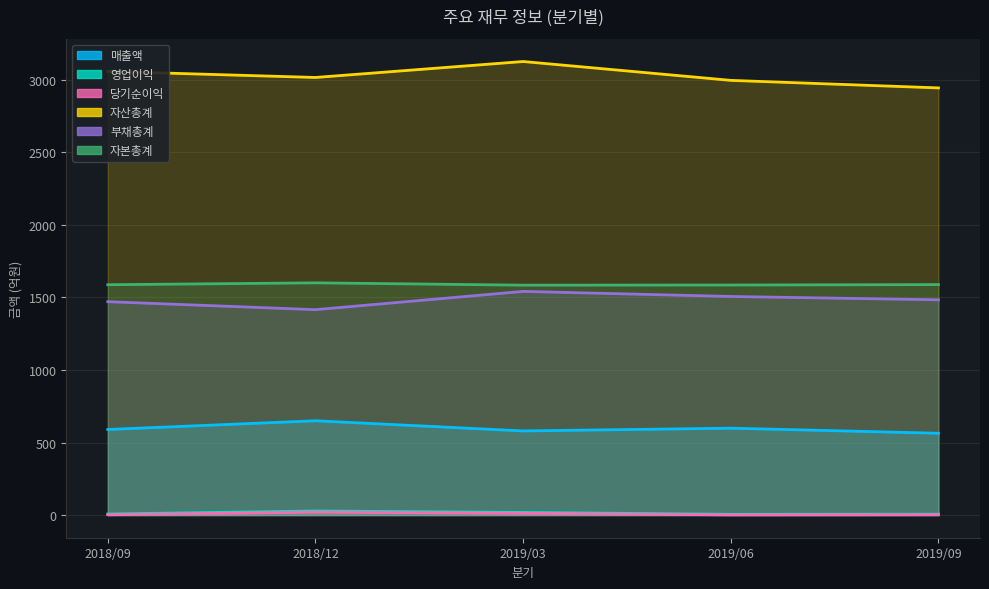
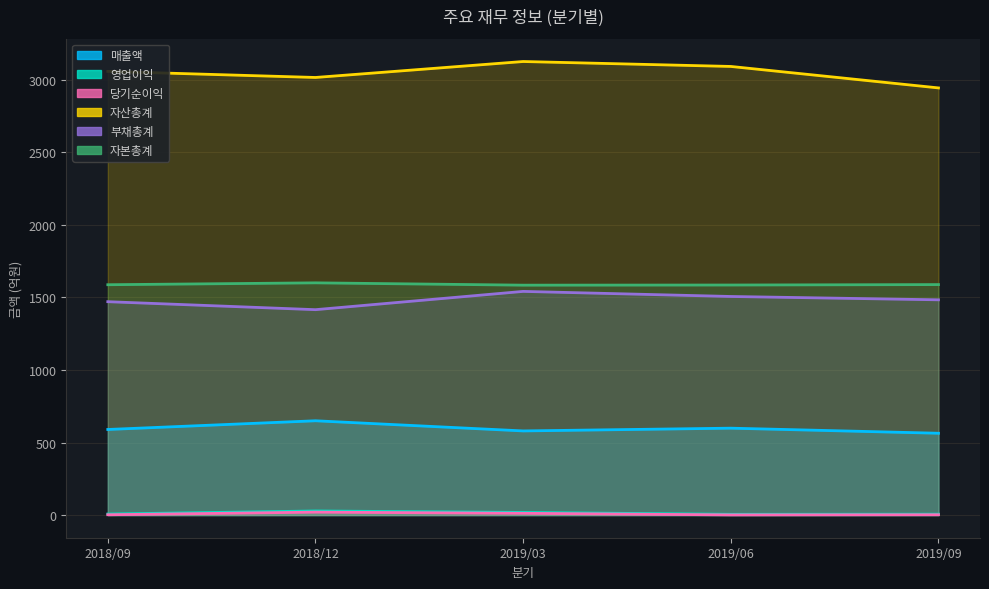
  {
    "자산총계": {
      "2018/12": 3020,
      "2019/03": 3130,
-     "2019/06": 3000,
+     "2019/06": 3090,
      "2019/09": 2950
    }
  }
